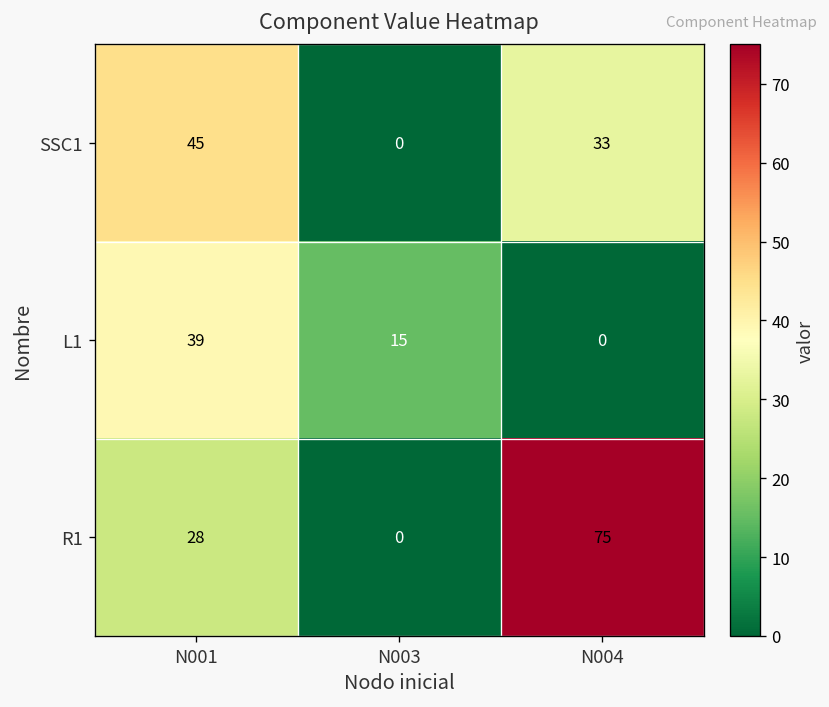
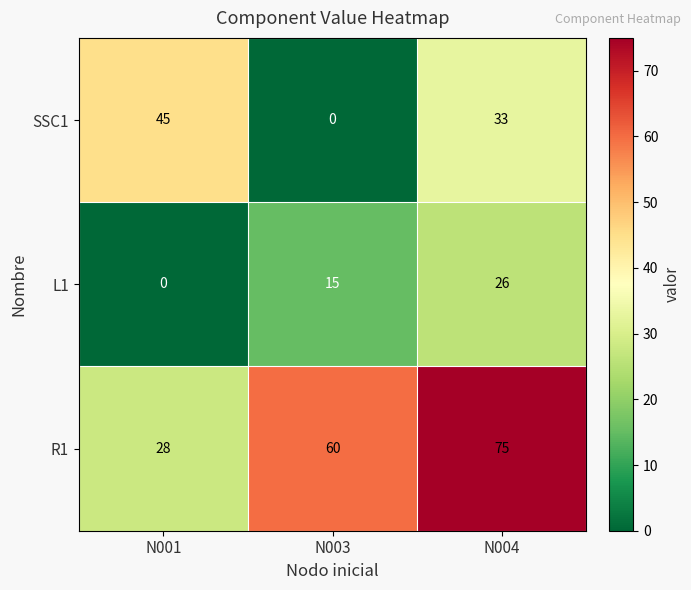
  {
    "SSC1": {
      "N001": 45,
      "N003": 0,
      "N004": 33
    },
    "L1": {
-     "N001": 39,
+     "N001": 0,
      "N003": 15,
-     "N004": 0
+     "N004": 26
    },
    "R1": {
      "N001": 28,
-     "N003": 0,
+     "N003": 60,
      "N004": 75
    }
  }
